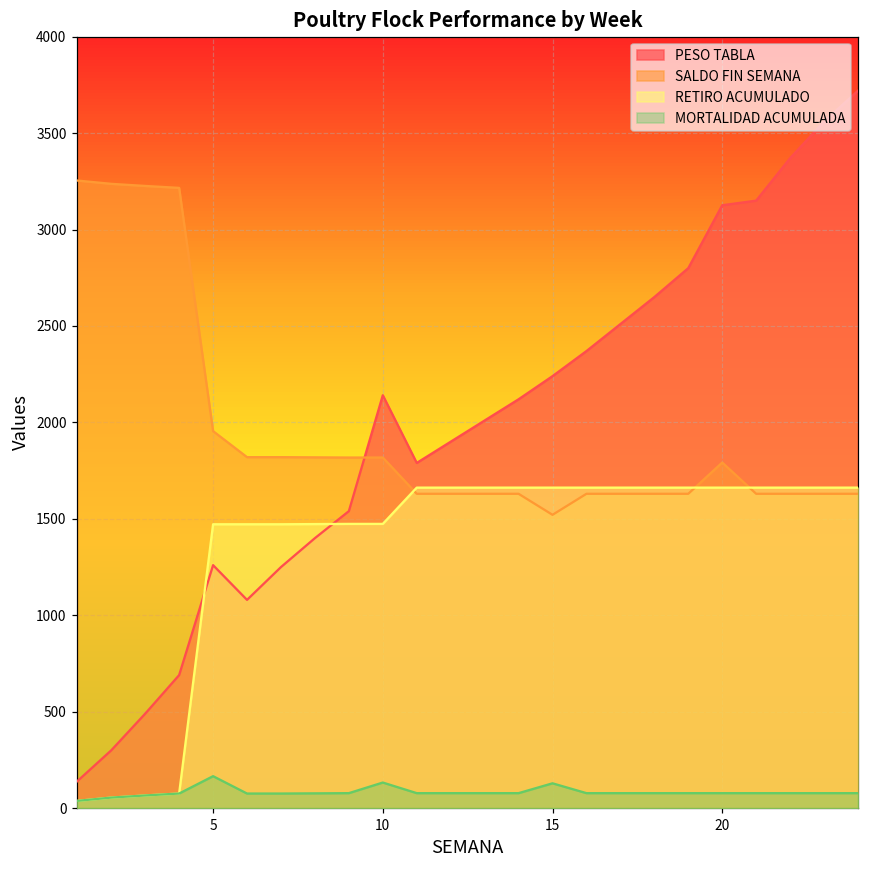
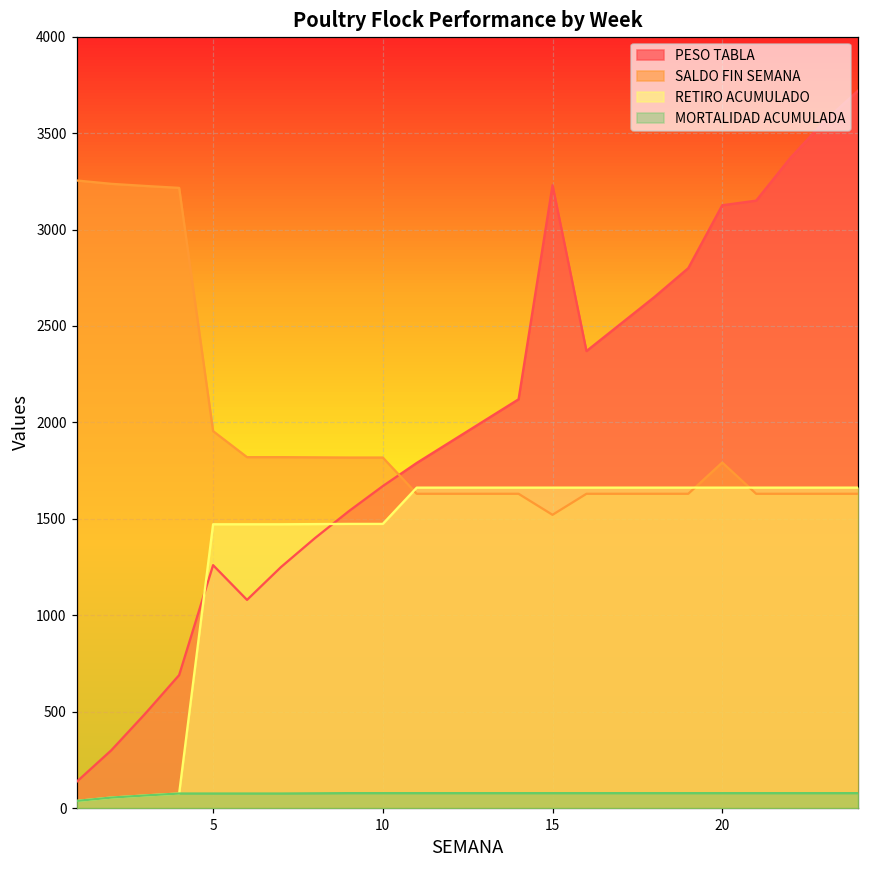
  {
    "PESO TABLA": {
      "5": 1260,
-     "10": 2140,
-     "15": 2240,
+     "10": 1670,
+     "15": 3230,
      "20": 3130
    },
    "SALDO FIN SEMANA": {
      "5": 1960,
      "10": 1820,
      "15": 1520,
      "20": 1790
    },
    "RETIRO ACUMULADO": {
      "5": 1470,
      "10": 1470,
      "15": 1660,
      "20": 1660
    },
    "MORTALIDAD ACUMULADA": {
-     "5": 170,
-     "10": 130,
-     "15": 130,
+     "5": 80,
+     "10": 80,
+     "15": 80,
      "20": 80
    }
  }
